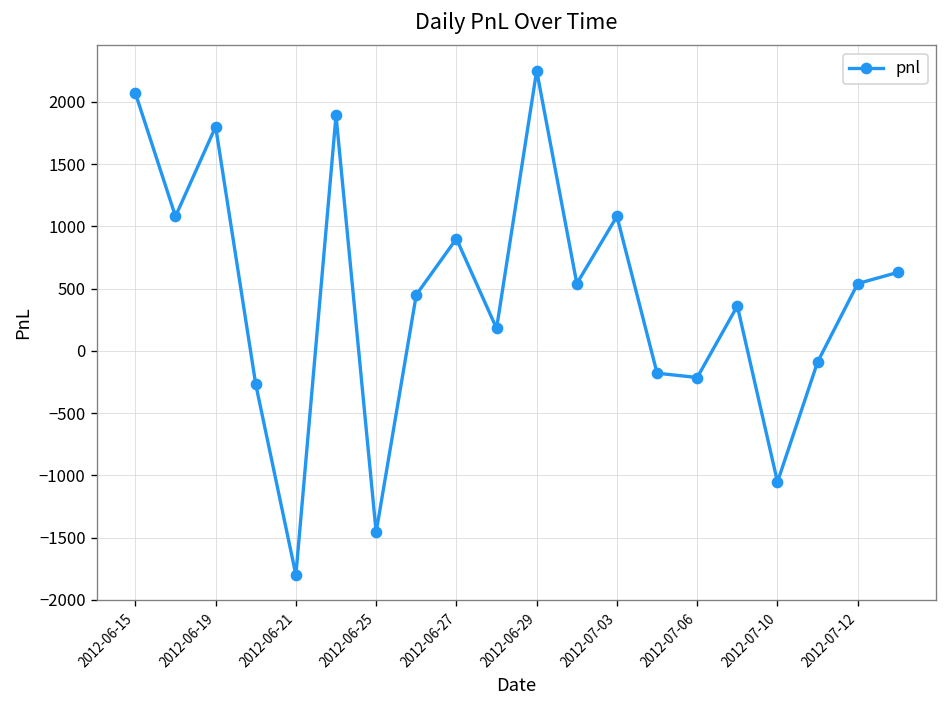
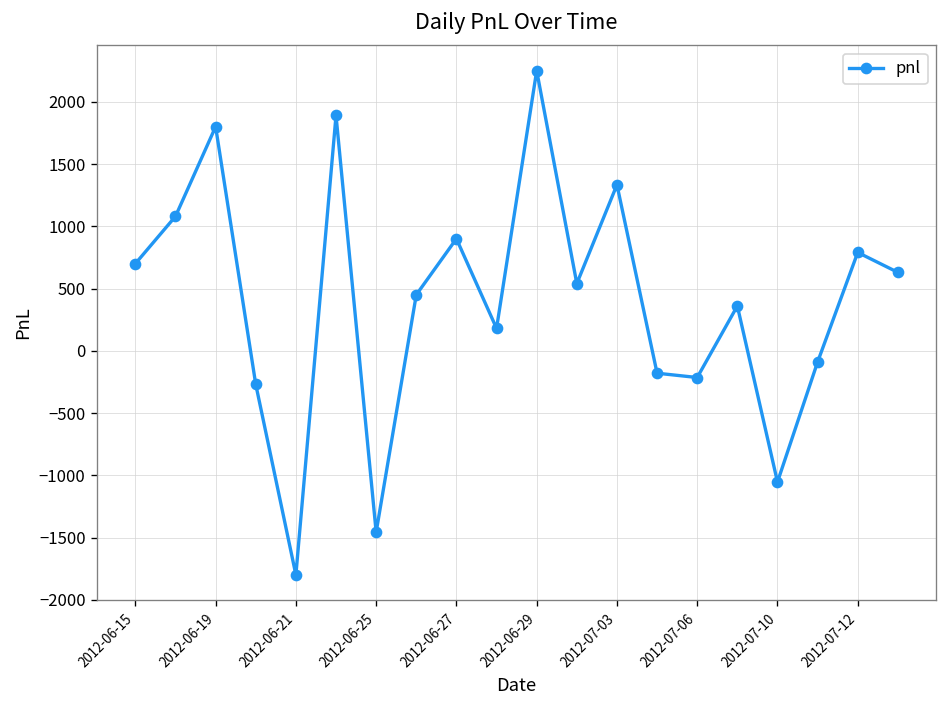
  {
-   "2012-06-15": 2070,
+   "2012-06-15": 700,
    "2012-06-19": 1800,
    "2012-06-21": -1800,
    "2012-06-25": -1460,
    "2012-06-27": 900,
    "2012-06-29": 2250,
-   "2012-07-03": 1080,
+   "2012-07-03": 1330,
    "2012-07-06": -210,
    "2012-07-10": -1050,
-   "2012-07-12": 540
+   "2012-07-12": 790
  }
